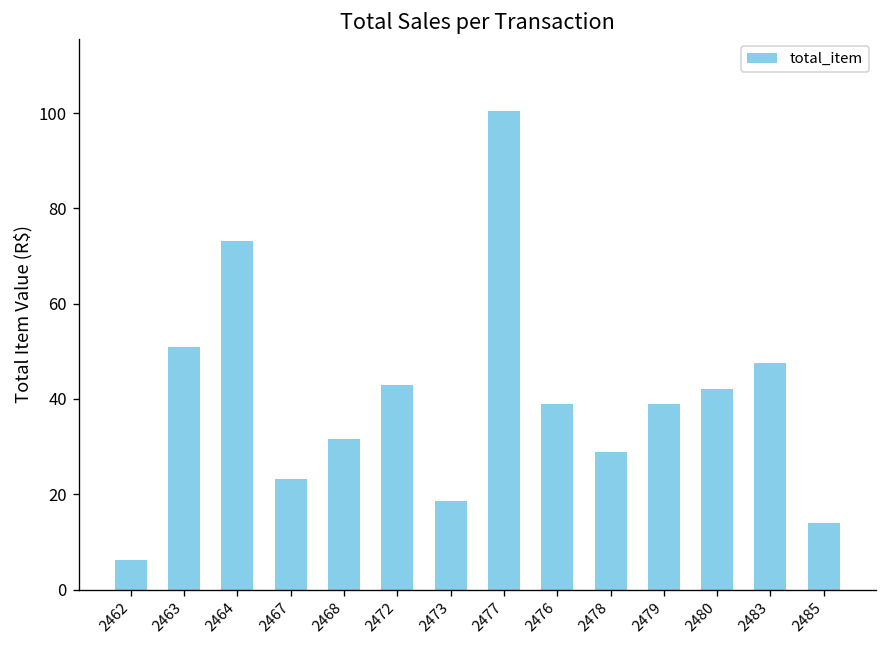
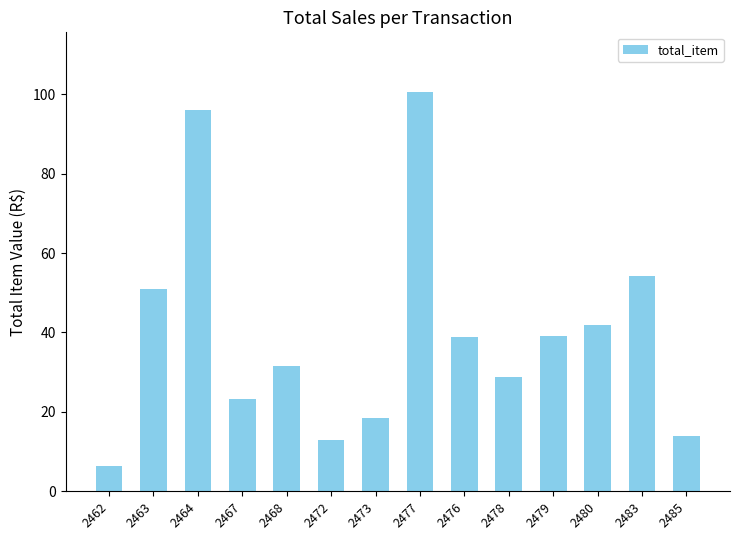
  {
    "2462": 6,
    "2463": 51,
-   "2464": 73,
+   "2464": 96,
    "2467": 23,
    "2468": 31,
-   "2472": 43,
+   "2472": 13,
    "2473": 19,
    "2477": 101,
    "2476": 39,
    "2478": 29,
    "2479": 39,
    "2480": 42,
-   "2483": 48,
+   "2483": 54,
    "2485": 14
  }
